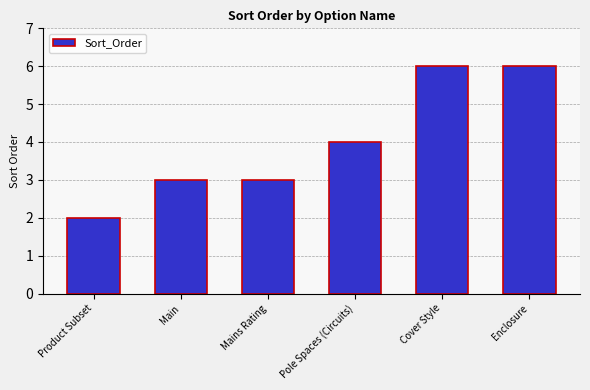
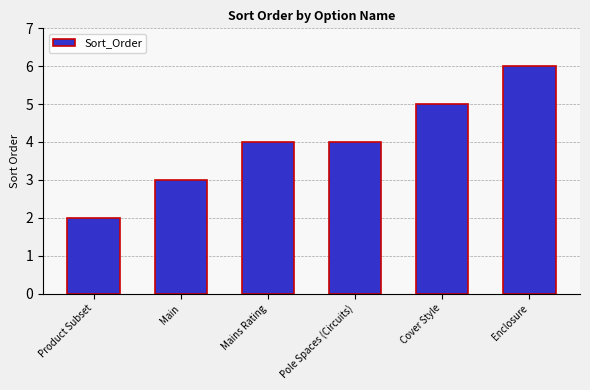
  {
    "Product Subset": 2,
    "Main": 3,
-   "Mains Rating": 3,
+   "Mains Rating": 4,
    "Pole Spaces (Circuits)": 4,
-   "Cover Style": 6,
+   "Cover Style": 5,
    "Enclosure": 6
  }
